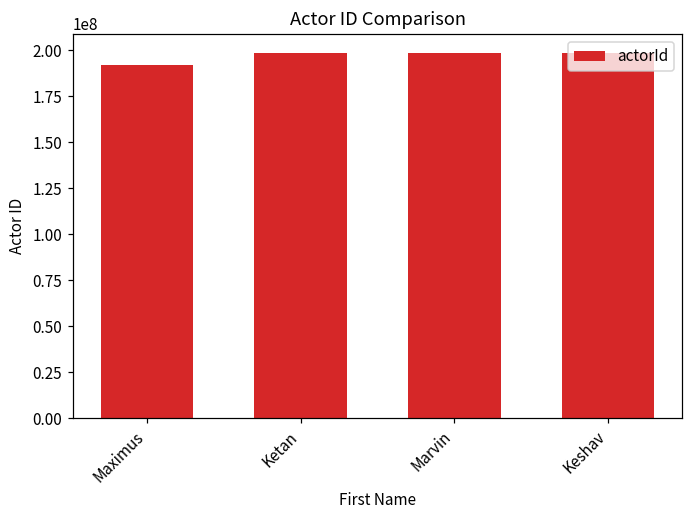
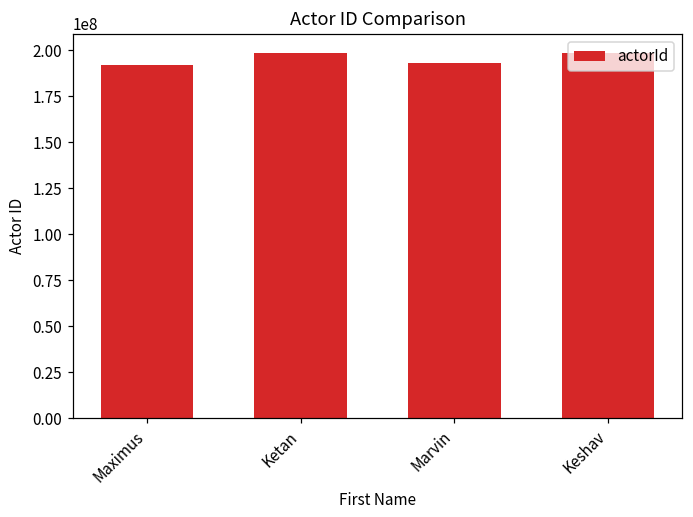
  {
    "Maximus": 192000000,
    "Ketan": 199000000,
-   "Marvin": 198000000
+   "Marvin": 193000000
  }
